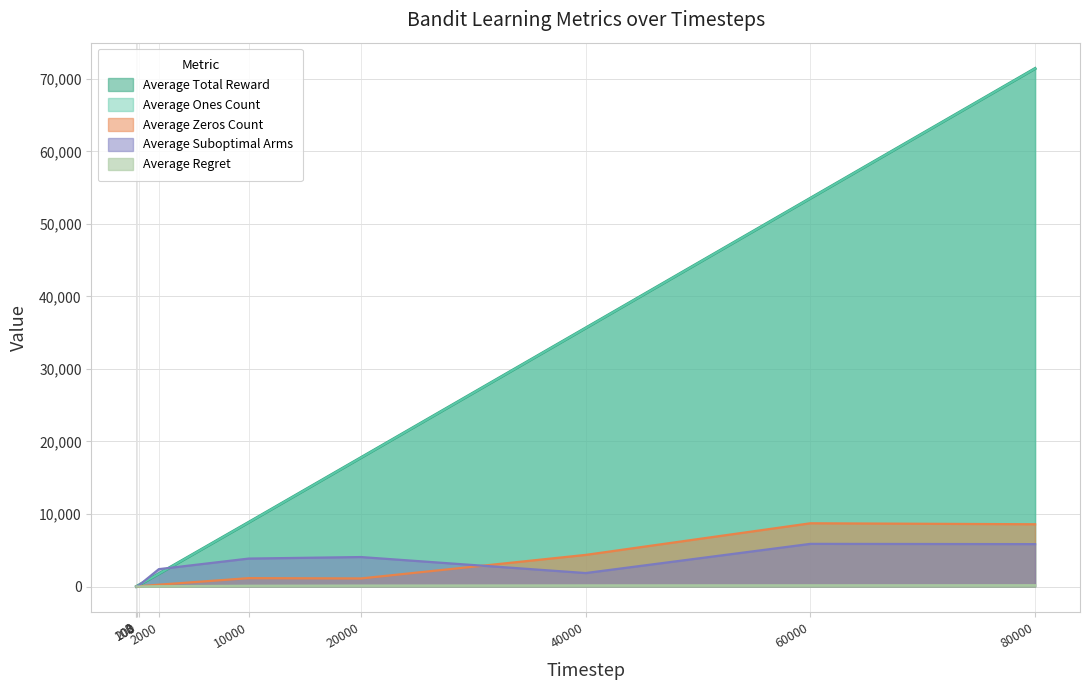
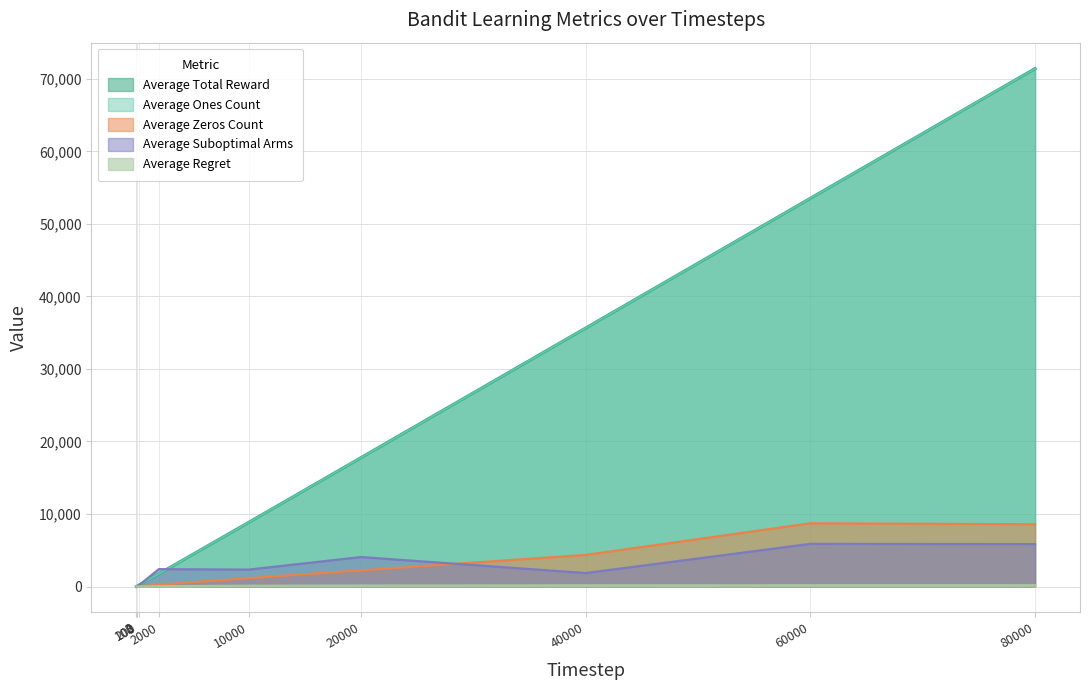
  {
    "Average Zeros Count": {
      "10000": "1,000",
-     "20000": "1,000",
+     "20000": "2,000",
      "40000": "4,000",
      "60000": "9,000",
      "80000": "9,000"
    },
    "Average Suboptimal Arms": {
      "2000": "2,000",
-     "10000": "4,000",
+     "10000": "2,000",
      "20000": "4,000",
      "40000": "2,000",
      "60000": "6,000",
      "80000": "6,000"
    }
  }
